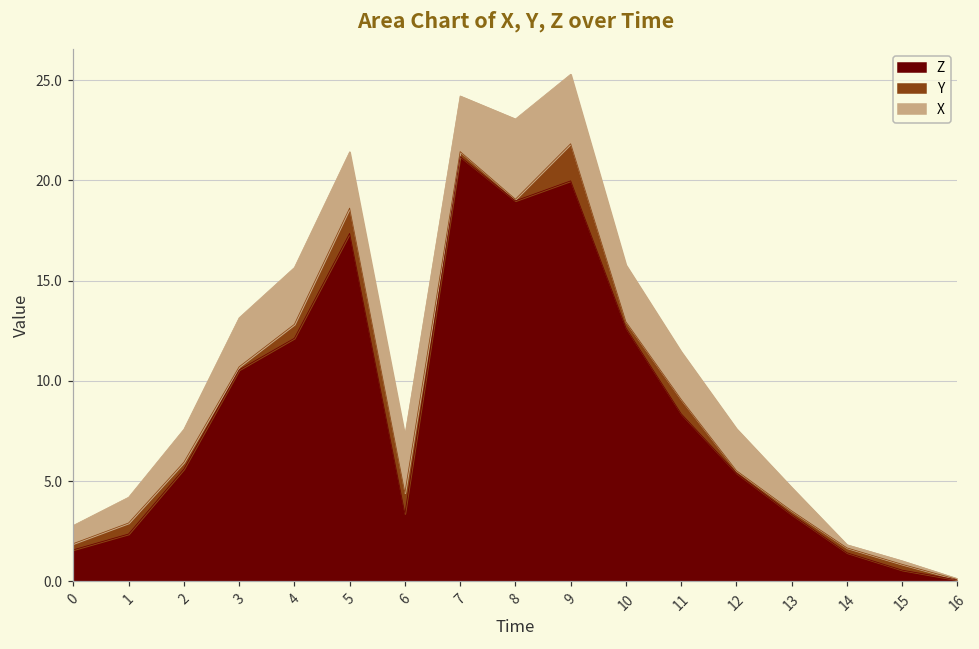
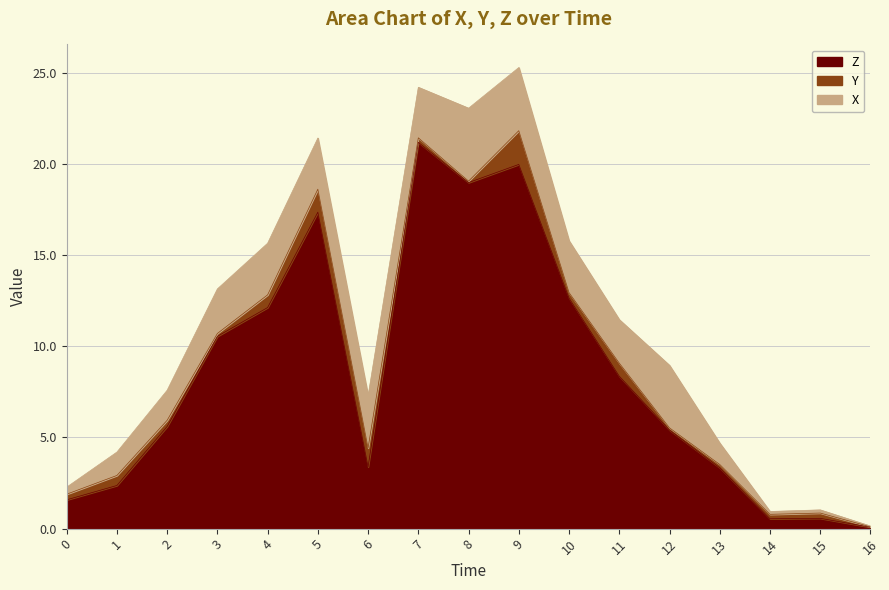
  {
    "Z": {
      "0": 1.6,
      "1": 2.4,
      "2": 5.6,
      "3": 10.5,
      "4": 12.1,
      "5": 17.4,
      "6": 3.4,
      "7": 21.2,
      "9": 20.0,
      "10": 12.6,
      "11": 8.4,
      "13": 3.3,
-     "14": 1.4,
+     "14": 0.5,
      "15": 0.6
    },
    "Y": {
      "0": 1.9,
      "1": 2.9,
      "2": 5.9,
      "3": 10.7,
      "4": 12.8,
      "5": 18.6,
      "6": 4.4,
      "7": 21.4,
      "9": 21.8,
      "10": 12.9,
      "11": 9.1,
      "13": 3.5,
      "15": 0.9
    },
    "X": {
-     "0": 0.9,
+     "0": 0.4,
      "1": 1.3,
      "2": 1.6,
      "3": 2.4,
      "4": 2.8,
      "5": 2.8,
      "6": 2.9,
      "7": 2.8,
      "8": 4.0,
      "9": 3.5,
      "10": 2.8,
      "11": 2.4,
-     "12": 2.1,
+     "12": 3.4,
      "13": 1.2,
      "14": 0.2,
      "15": 0.2
    }
  }
